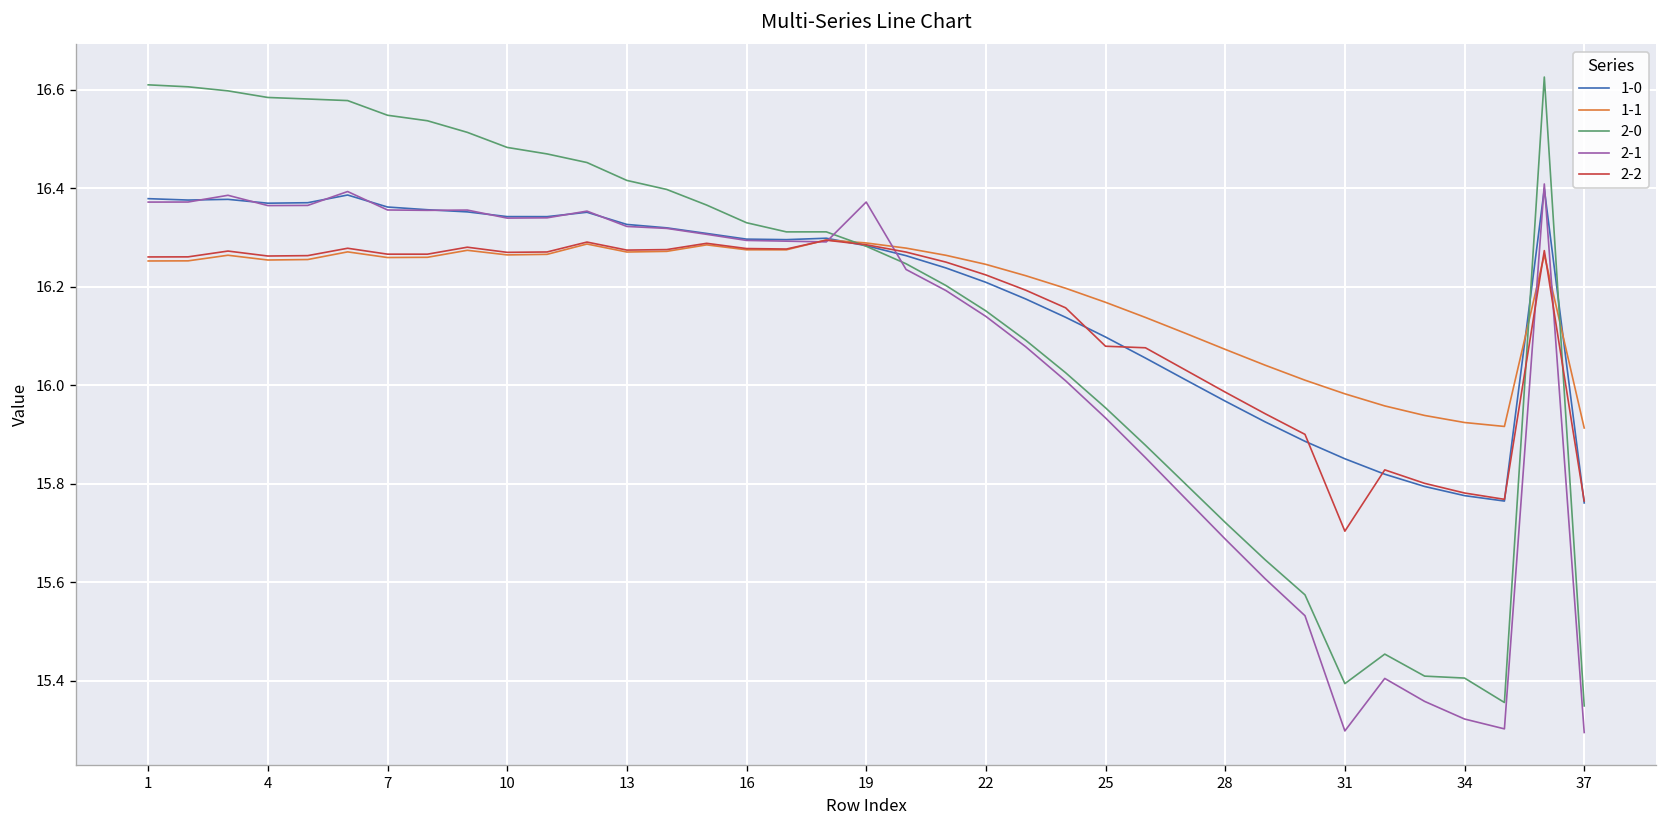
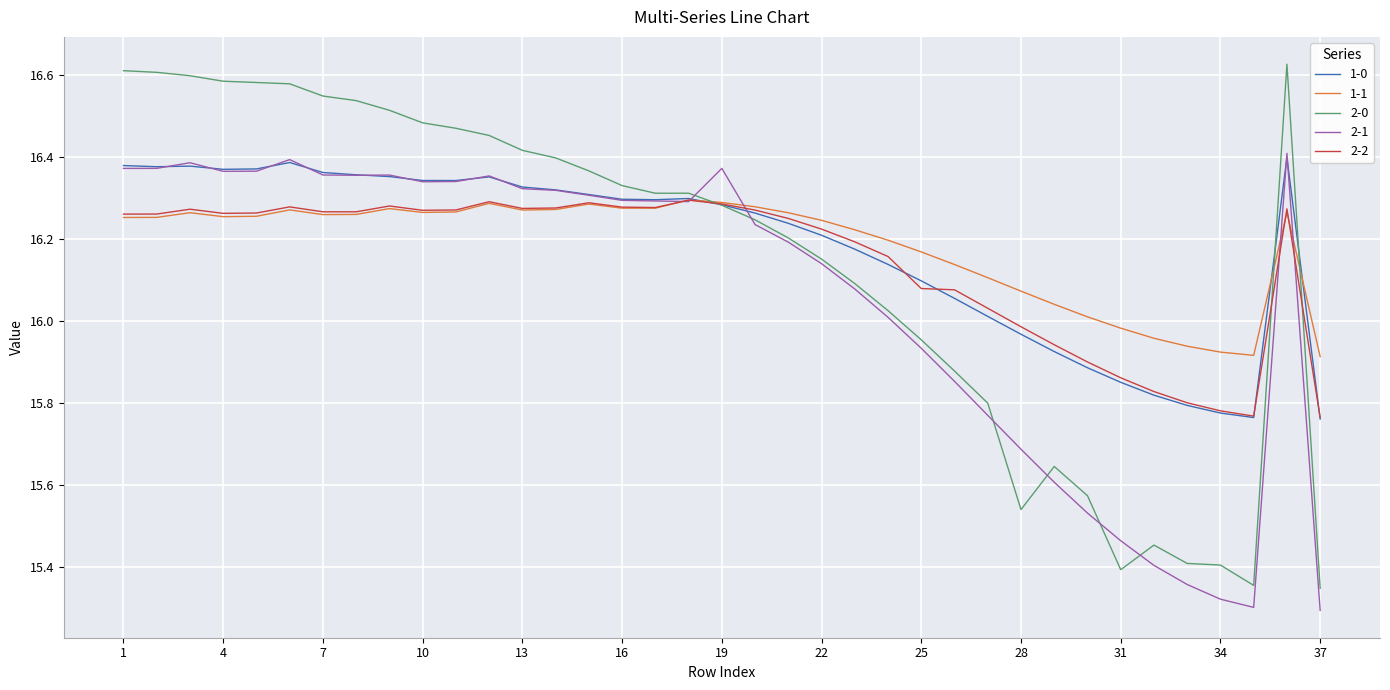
  {
    "1-0": {
      "1": 16.38,
      "22": 16.21,
      "25": 16.10,
      "28": 15.97,
      "31": 15.85
    },
    "1-1": {
      "1": 16.25,
      "4": 16.25,
      "7": 16.26,
      "22": 16.25,
      "25": 16.17,
      "28": 16.07,
      "31": 15.98,
      "34": 15.92,
      "37": 15.91
    },
    "2-0": {
      "1": 16.61,
      "4": 16.58,
      "7": 16.55,
      "10": 16.48,
      "13": 16.42,
      "16": 16.33,
      "22": 16.15,
      "25": 15.95,
-     "28": 15.72,
+     "28": 15.54,
      "31": 15.39,
      "34": 15.41,
      "37": 15.35
    },
    "2-1": {
      "1": 16.37,
      "19": 16.37,
      "22": 16.14,
      "25": 15.93,
      "28": 15.69,
-     "31": 15.30,
+     "31": 15.46,
      "34": 15.32,
      "37": 15.29
    },
    "2-2": {
      "1": 16.26,
      "4": 16.26,
      "7": 16.27,
      "22": 16.22,
      "25": 16.08,
      "28": 15.99,
-     "31": 15.70
+     "31": 15.86
    }
  }
